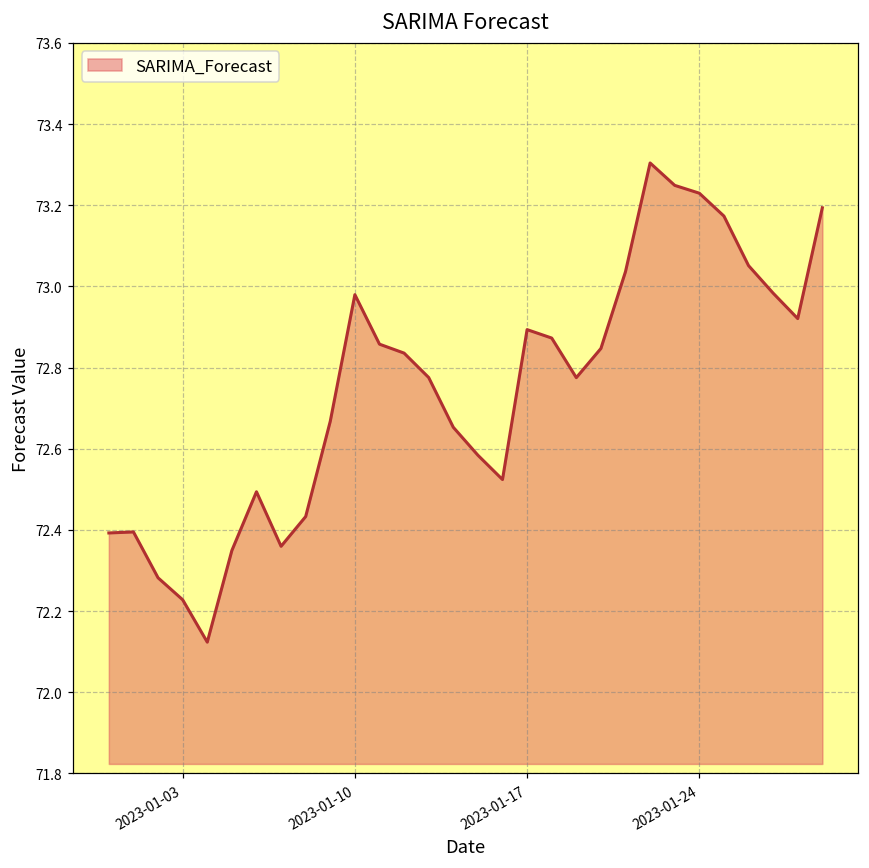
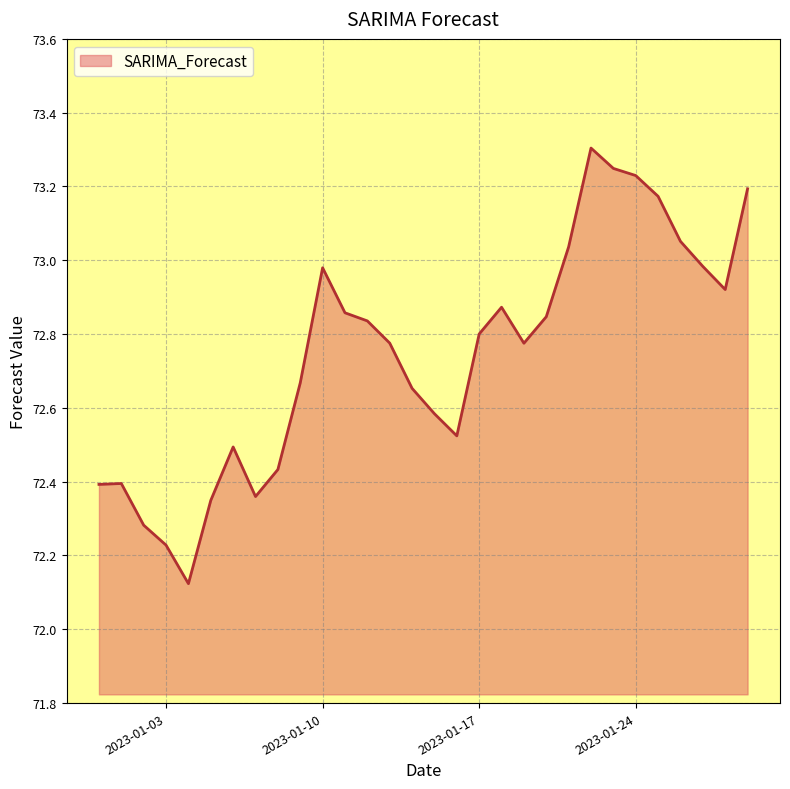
  {
    "2023-01-03": 72.23,
    "2023-01-10": 72.98,
-   "2023-01-17": 72.89,
+   "2023-01-17": 72.80,
    "2023-01-24": 73.23
  }
